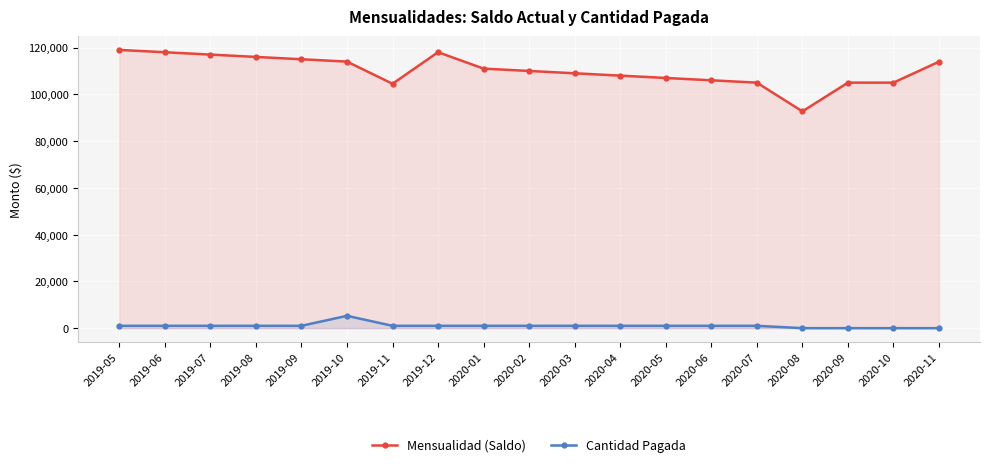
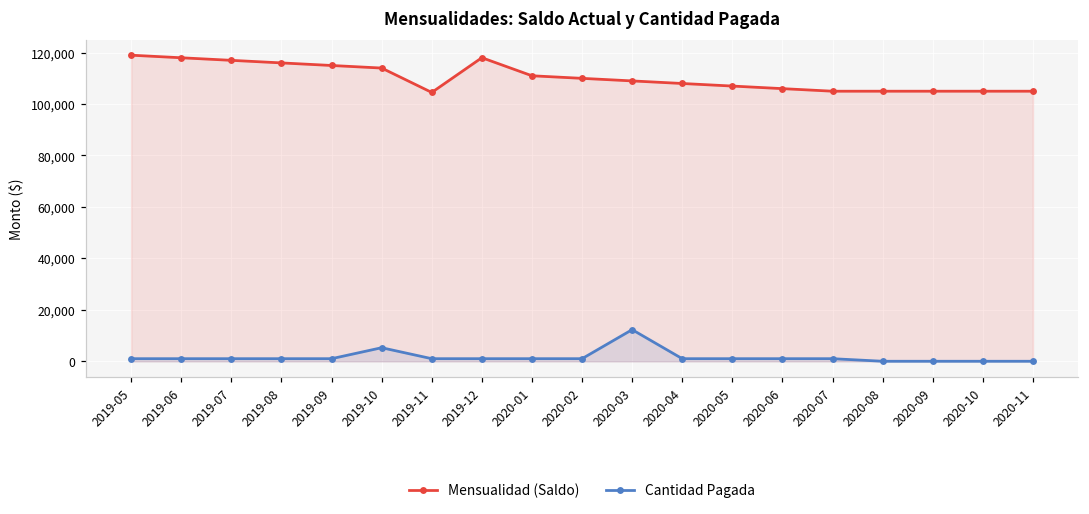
  {
    "Mensualidad (Saldo)": {
      "2019-05": "119,000",
      "2019-06": "118,000",
      "2019-07": "117,000",
      "2019-08": "116,000",
      "2019-09": "115,000",
      "2019-10": "114,000",
      "2019-11": "105,000",
      "2019-12": "118,000",
      "2020-01": "111,000",
      "2020-02": "110,000",
      "2020-03": "109,000",
      "2020-04": "108,000",
      "2020-05": "107,000",
      "2020-06": "106,000",
      "2020-07": "105,000",
-     "2020-08": "93,000",
+     "2020-08": "105,000",
      "2020-09": "105,000",
      "2020-10": "105,000",
-     "2020-11": "114,000"
+     "2020-11": "105,000"
    },
    "Cantidad Pagada": {
      "2019-05": "1,000",
      "2019-06": "1,000",
      "2019-07": "1,000",
      "2019-08": "1,000",
      "2019-09": "1,000",
      "2019-10": "5,000",
      "2019-11": "1,000",
      "2019-12": "1,000",
      "2020-01": "1,000",
      "2020-02": "1,000",
-     "2020-03": "1,000",
+     "2020-03": "12,000",
      "2020-04": "1,000",
      "2020-05": "1,000",
      "2020-06": "1,000",
      "2020-07": "1,000",
      "2020-08": "0",
      "2020-09": "0",
      "2020-10": "0",
      "2020-11": "0"
    }
  }
